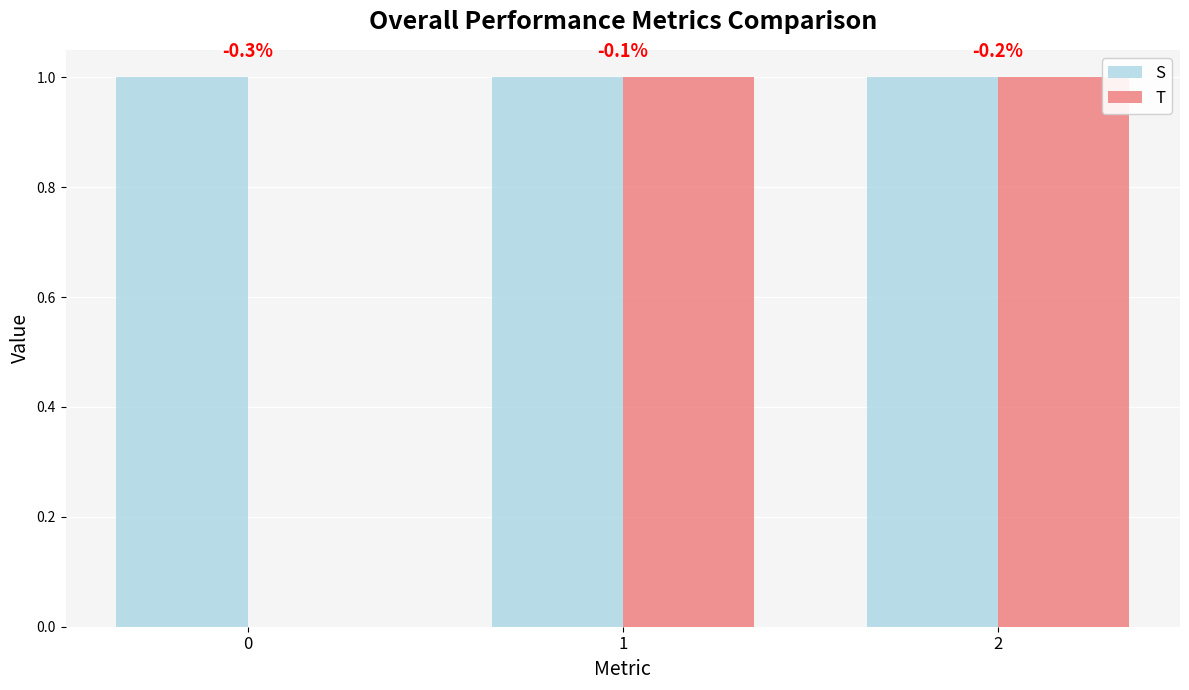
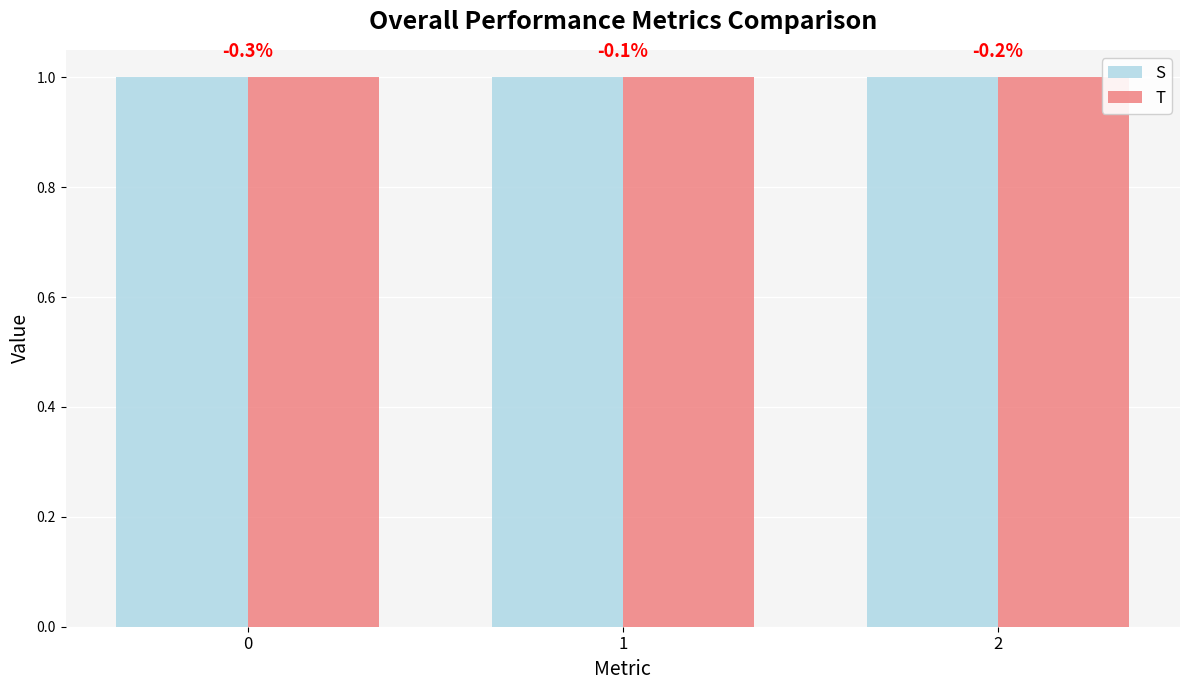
  {
    "S": {
      "0": 1,
      "1": 1,
      "2": 1
    },
    "T": {
-     "0": 0,
+     "0": 1,
      "1": 1,
      "2": 1
    }
  }
